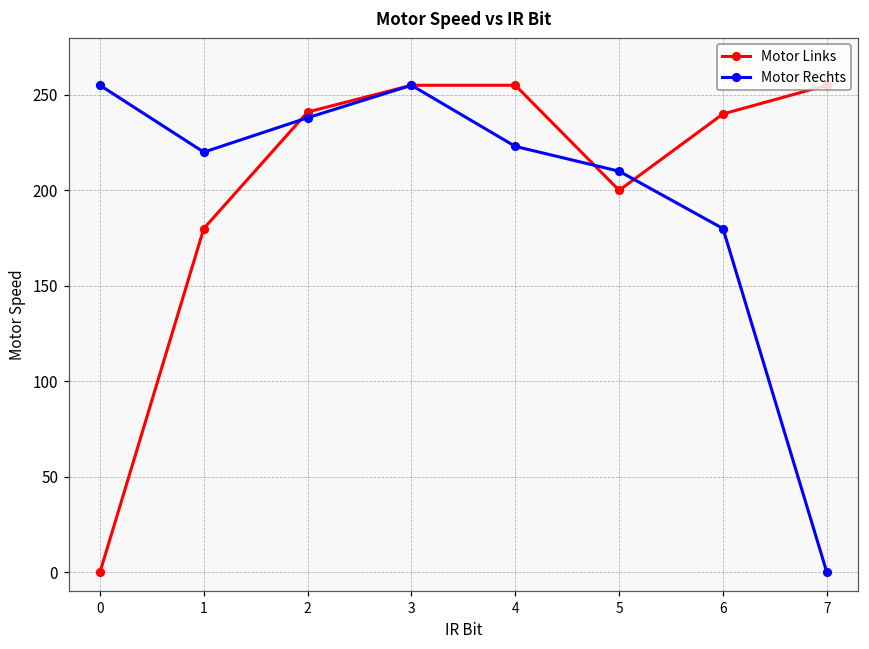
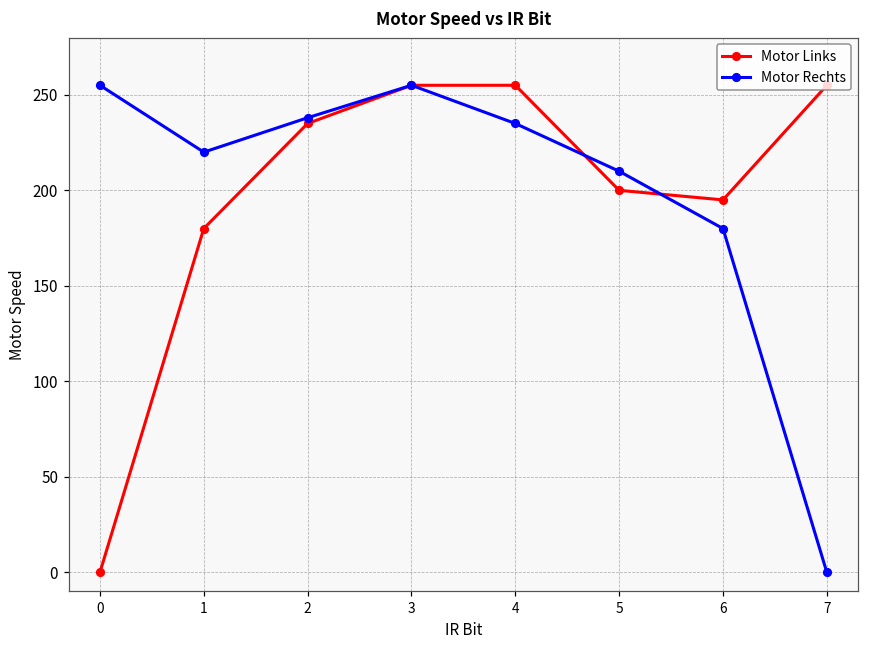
  {
    "Motor Links": {
      "0": 0,
      "1": 180,
-     "2": 241,
+     "2": 235,
      "4": 255,
      "5": 200,
-     "6": 240
+     "6": 195
    },
    "Motor Rechts": {
      "0": 255,
      "1": 220,
      "2": 238,
-     "4": 223,
+     "4": 235,
      "5": 210,
      "6": 180,
      "7": 0
    }
  }
